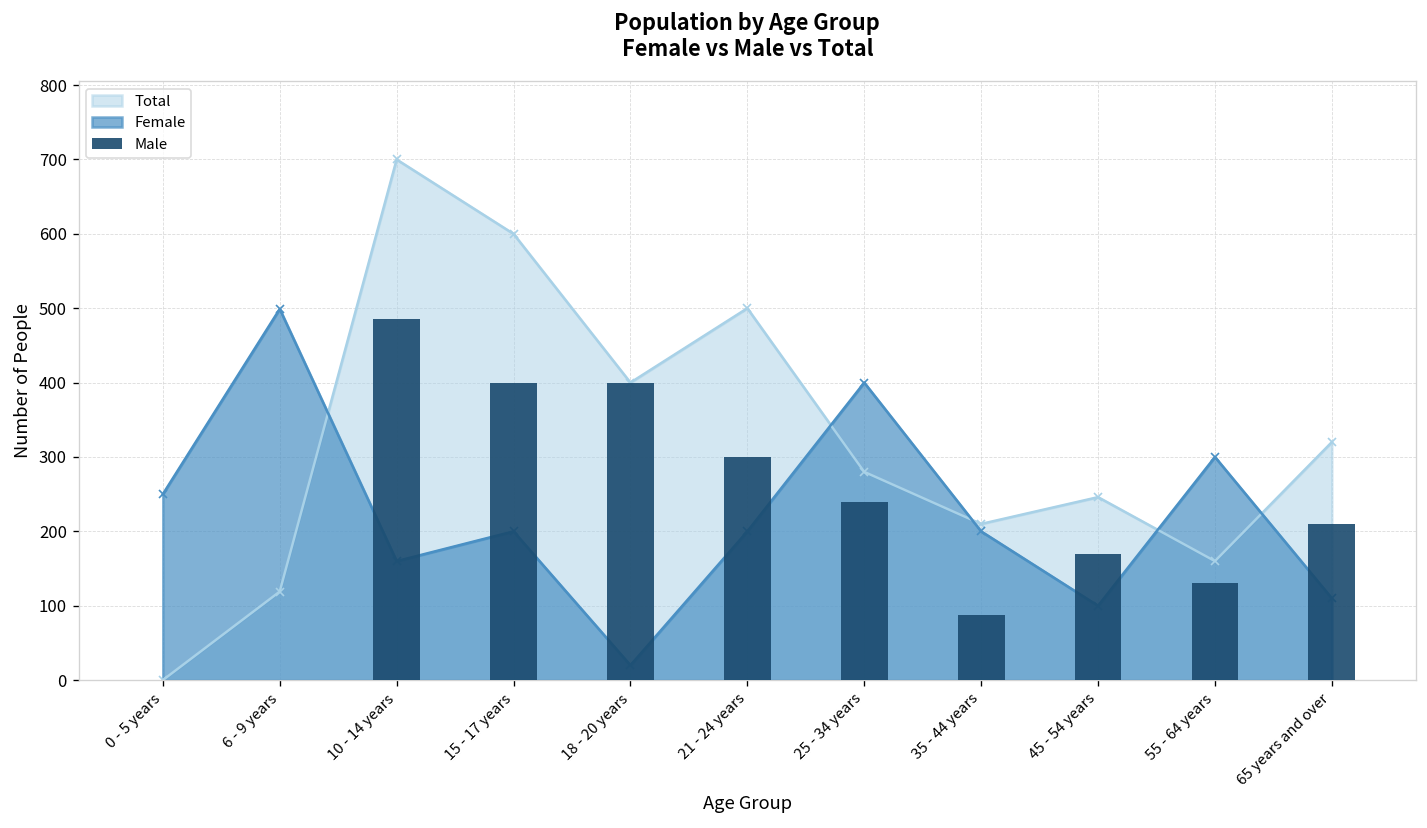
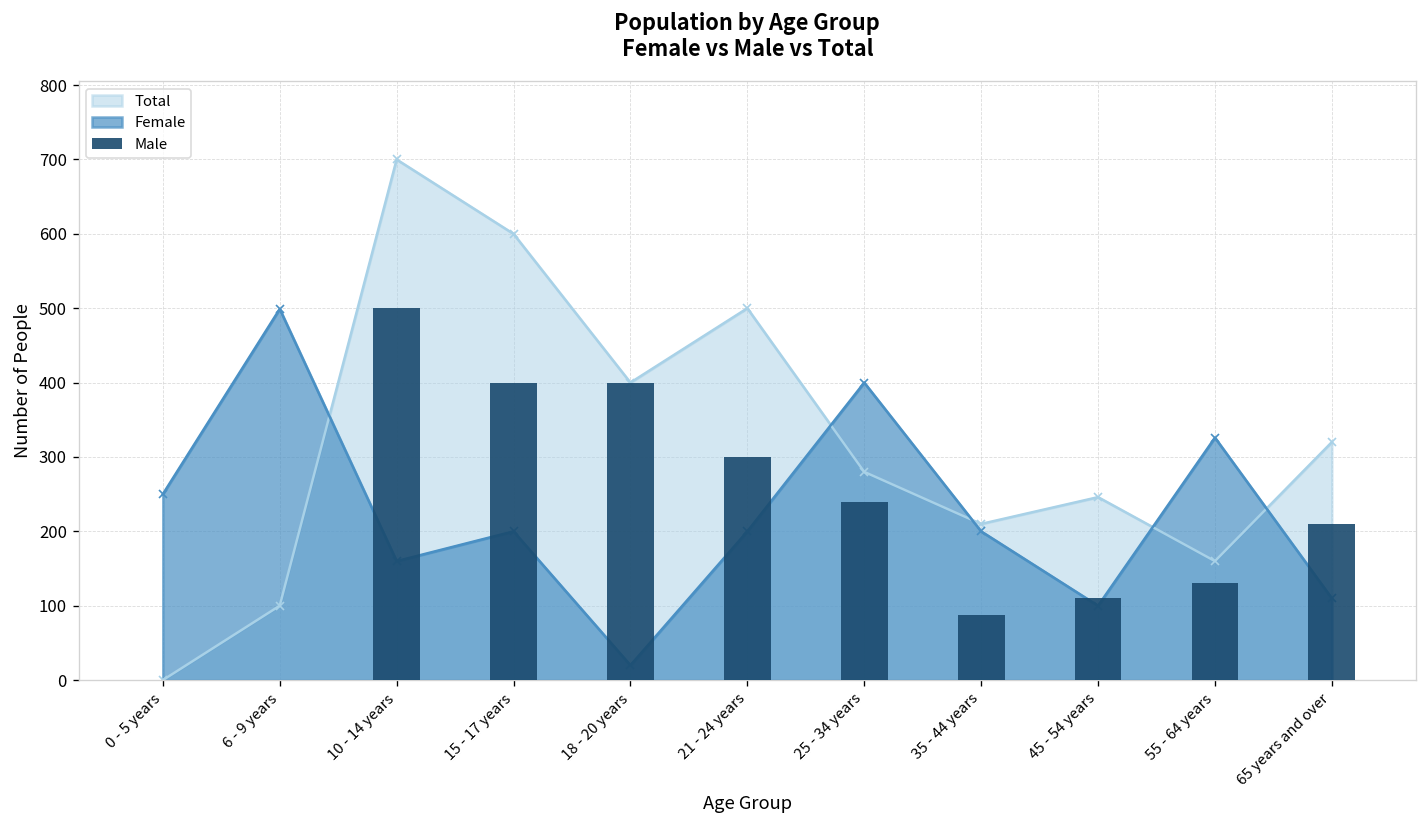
  {
    "Total": {
      "0 - 5 years": 0,
-     "6 - 9 years": 120,
+     "6 - 9 years": 100,
      "10 - 14 years": 700,
      "15 - 17 years": 600,
      "18 - 20 years": 400,
      "21 - 24 years": 500,
      "25 - 34 years": 280,
      "35 - 44 years": 210,
      "45 - 54 years": 250,
      "55 - 64 years": 160,
      "65 years and over": 320
    },
    "Male": {
      "0 - 5 years": 0,
      "6 - 9 years": 0,
-     "10 - 14 years": 490,
+     "10 - 14 years": 500,
      "15 - 17 years": 400,
      "18 - 20 years": 400,
      "21 - 24 years": 300,
      "25 - 34 years": 240,
      "35 - 44 years": 90,
-     "45 - 54 years": 170,
+     "45 - 54 years": 110,
      "55 - 64 years": 130,
      "65 years and over": 210
    },
    "Female": {
      "0 - 5 years": 250,
      "6 - 9 years": 500,
      "10 - 14 years": 160,
      "15 - 17 years": 200,
      "18 - 20 years": 20,
      "21 - 24 years": 200,
      "25 - 34 years": 400,
      "35 - 44 years": 200,
      "45 - 54 years": 100,
-     "55 - 64 years": 300,
+     "55 - 64 years": 330,
      "65 years and over": 110
    }
  }
